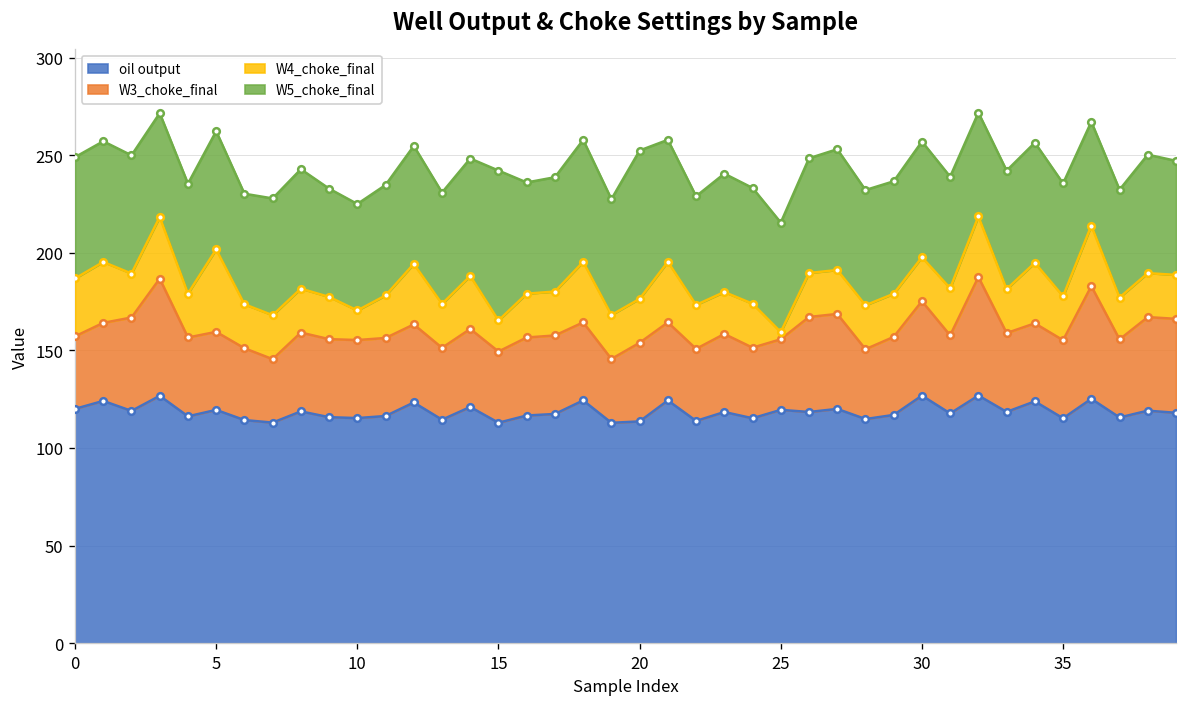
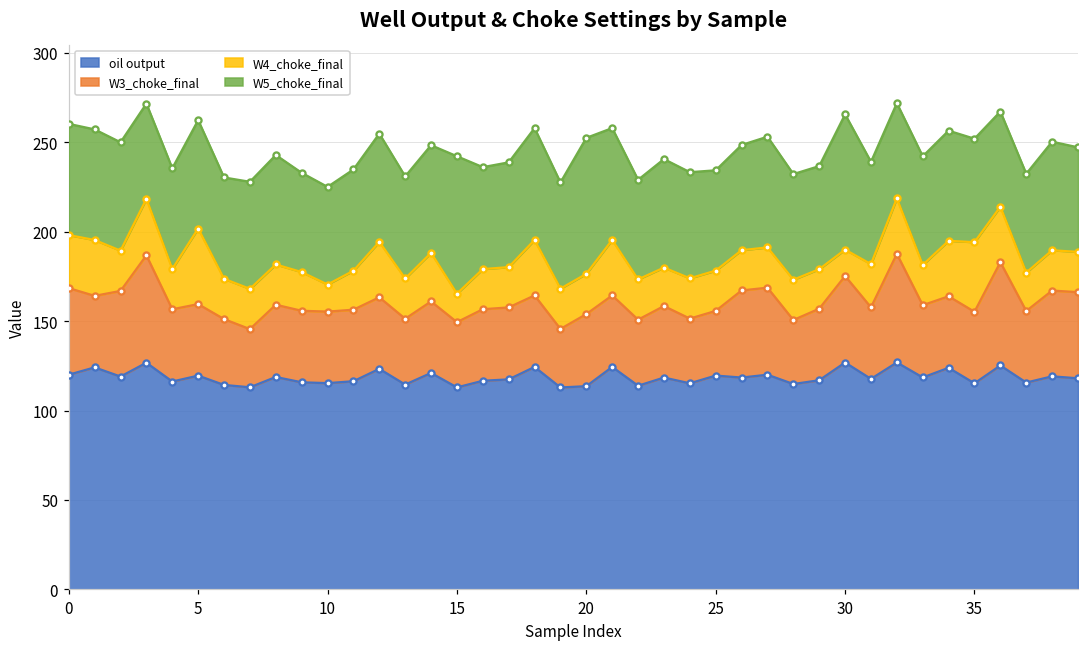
  {
    "oil output": {
      "0": 120,
      "5": 120,
      "10": 115,
      "15": 113,
      "20": 114,
      "25": 120,
      "30": 127,
      "35": 115
    },
    "W3_choke_final": {
-     "0": 37,
+     "0": 48,
      "5": 40,
      "10": 40,
      "15": 36,
      "20": 40,
      "25": 36,
      "30": 48,
      "35": 40
    },
    "W4_choke_final": {
      "0": 30,
      "5": 42,
      "10": 15,
      "15": 16,
      "20": 23,
-     "25": 4,
-     "30": 23,
-     "35": 23
+     "25": 23,
+     "30": 15,
+     "35": 39
    },
    "W5_choke_final": {
      "0": 62,
      "5": 61,
      "10": 55,
      "15": 77,
      "20": 76,
      "25": 56,
-     "30": 59,
+     "30": 76,
      "35": 58
    }
  }
